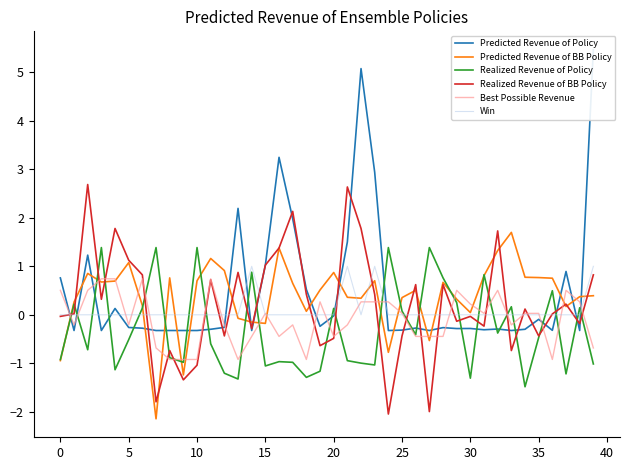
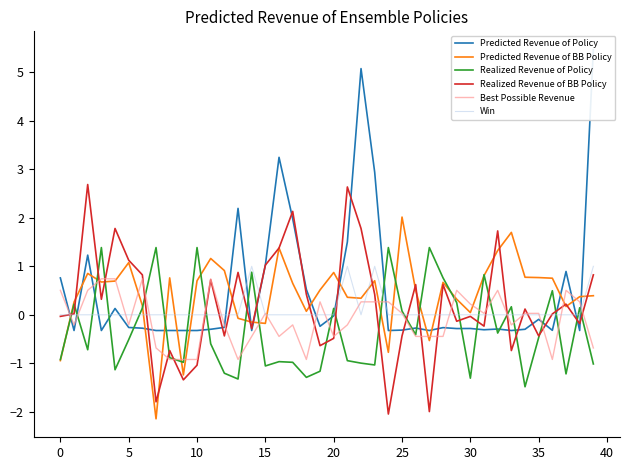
  {
    "Predicted Revenue of Policy": {
      "0": 0.8,
      "5": -0.3,
      "10": -0.3,
      "25": -0.3,
      "30": -0.3,
      "35": -0.1
    },
    "Predicted Revenue of BB Policy": {
      "10": 0.7,
      "15": -0.2,
      "20": 0.9,
-     "25": 0.4,
+     "25": 2.0,
      "35": 0.8
    },
    "Realized Revenue of Policy": {
      "5": -0.5,
      "10": 1.4,
      "15": -1.1,
      "20": 0.1,
      "30": -1.3
    },
    "Realized Revenue of BB Policy": {
      "10": -1.0,
      "25": -0.4
    },
    "Best Possible Revenue": {
      "0": 0.5,
      "5": -0.2,
      "10": -0.9,
      "30": 0.2
    },
    "Win": {
      "5": 0.0,
      "10": 0.0
    }
  }
